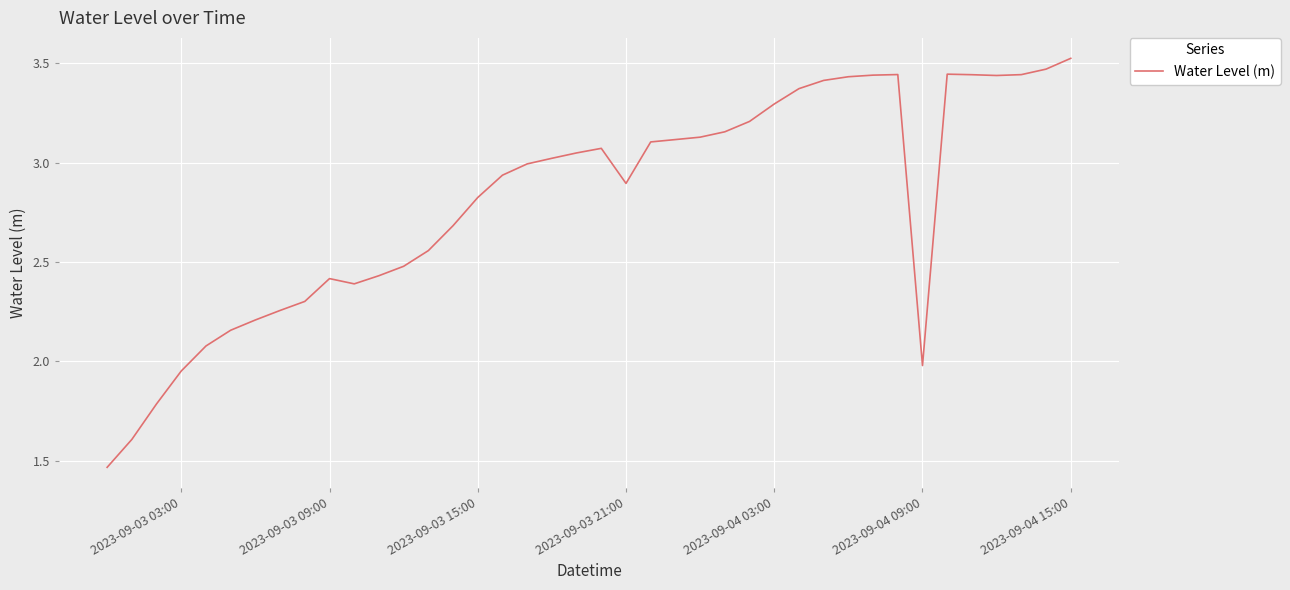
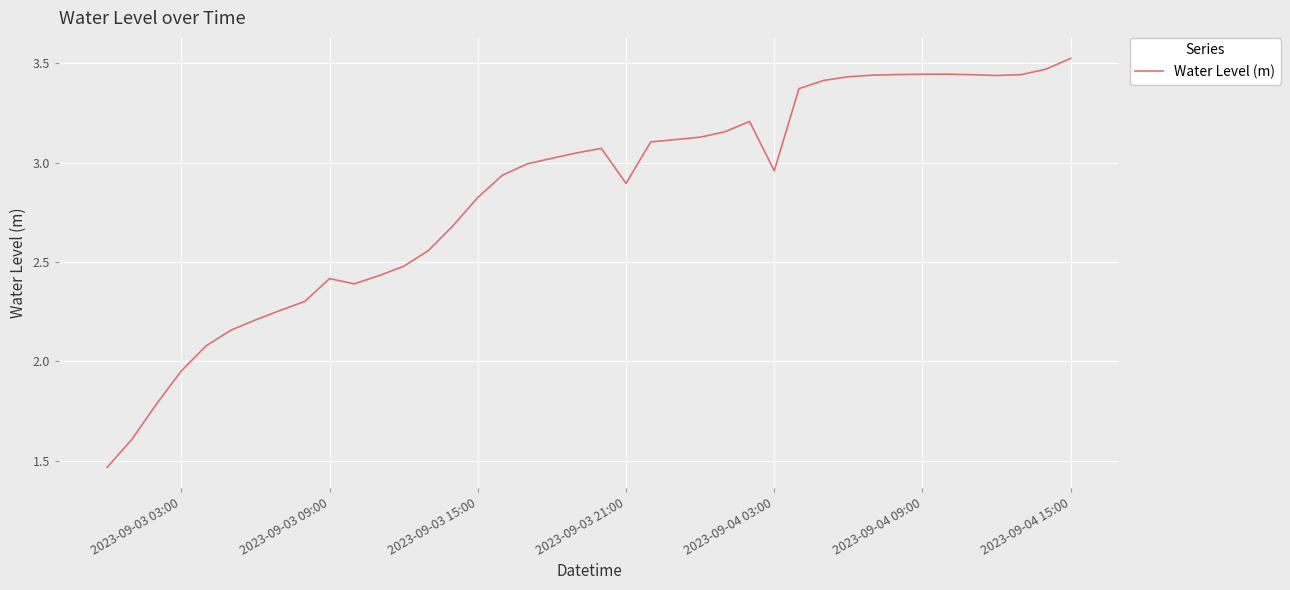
  {
    "2023-09-03 03:00": 1.95,
    "2023-09-03 09:00": 2.42,
    "2023-09-03 15:00": 2.83,
    "2023-09-03 21:00": 2.90,
-   "2023-09-04 03:00": 3.30,
-   "2023-09-04 09:00": 1.98,
+   "2023-09-04 03:00": 2.96,
+   "2023-09-04 09:00": 3.45,
    "2023-09-04 15:00": 3.53
  }
